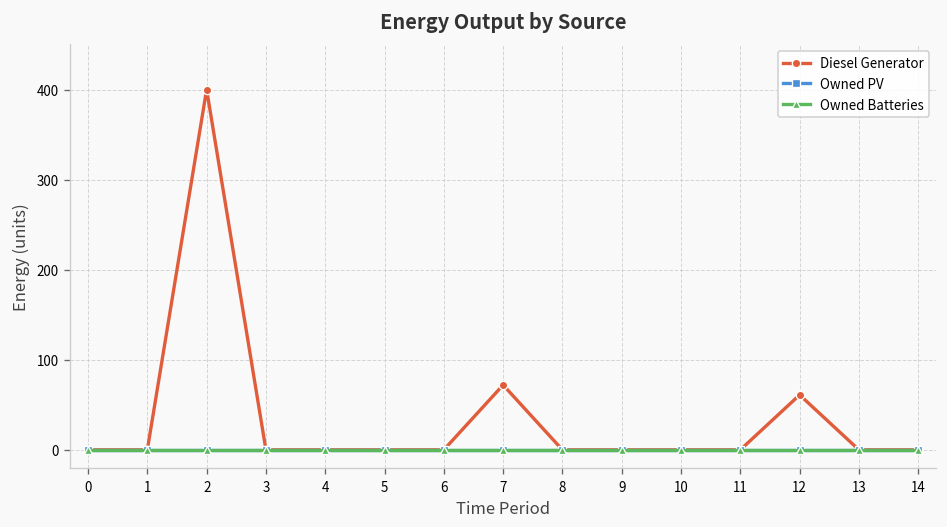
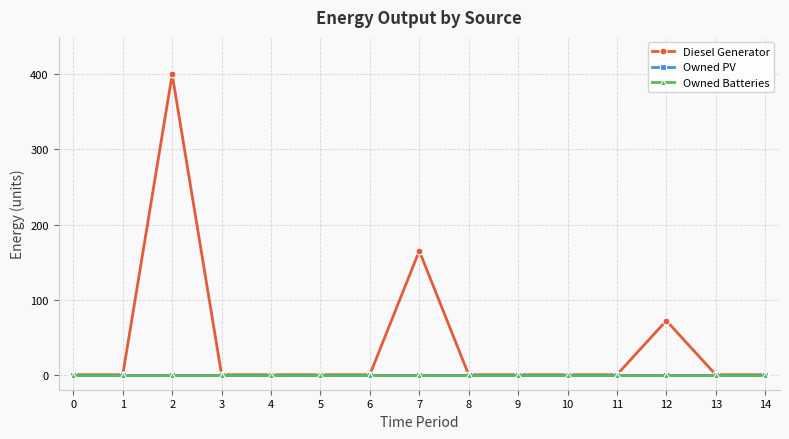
  {
    "Diesel Generator": {
      "2": 400,
-     "7": 70,
-     "12": 60
+     "7": 170,
+     "12": 70
    },
    "Owned Batteries": {
      "2": 0,
      "7": 0,
      "12": 0
    }
  }
